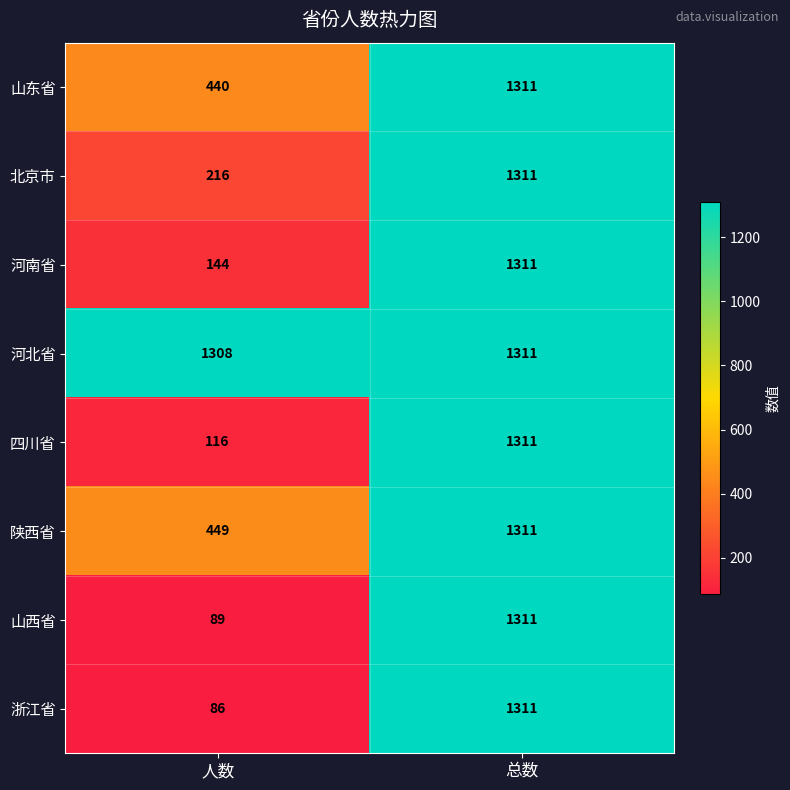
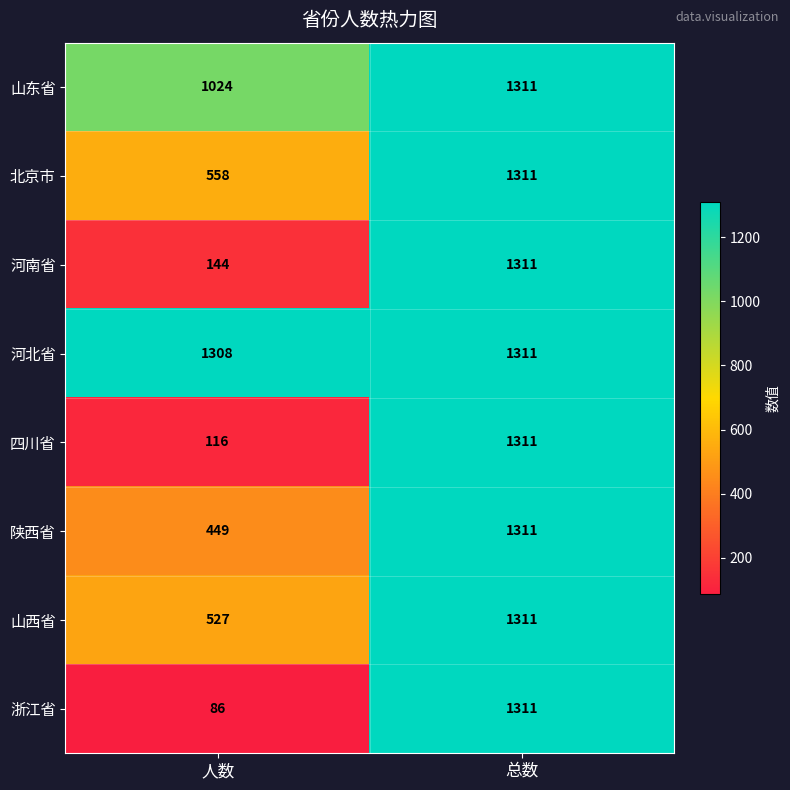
  {
    "山东省": {
-     "人数": 440,
+     "人数": 1024,
      "总数": 1311
    },
    "北京市": {
-     "人数": 216,
+     "人数": 558,
      "总数": 1311
    },
    "河南省": {
      "人数": 144,
      "总数": 1311
    },
    "河北省": {
      "人数": 1308,
      "总数": 1311
    },
    "四川省": {
      "人数": 116,
      "总数": 1311
    },
    "陕西省": {
      "人数": 449,
      "总数": 1311
    },
    "山西省": {
-     "人数": 89,
+     "人数": 527,
      "总数": 1311
    },
    "浙江省": {
      "人数": 86,
      "总数": 1311
    }
  }
